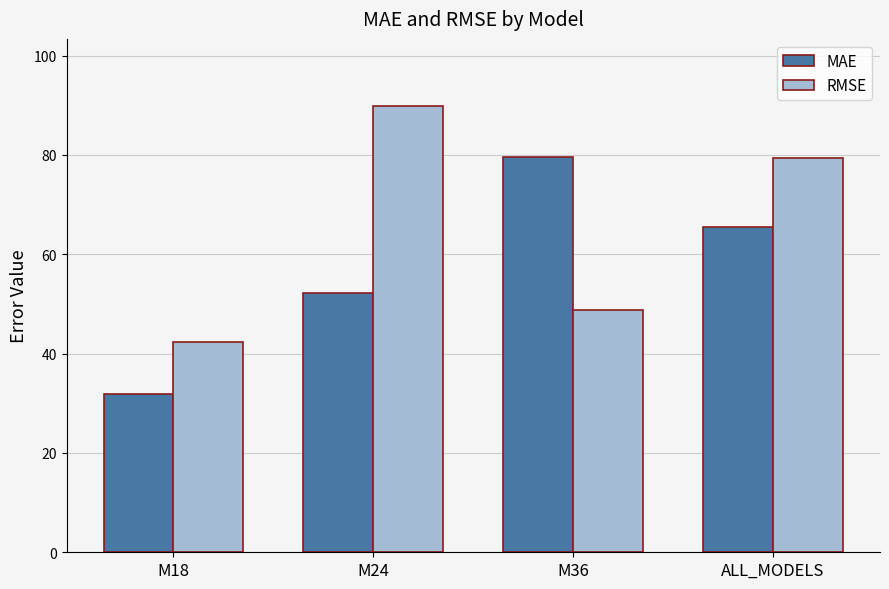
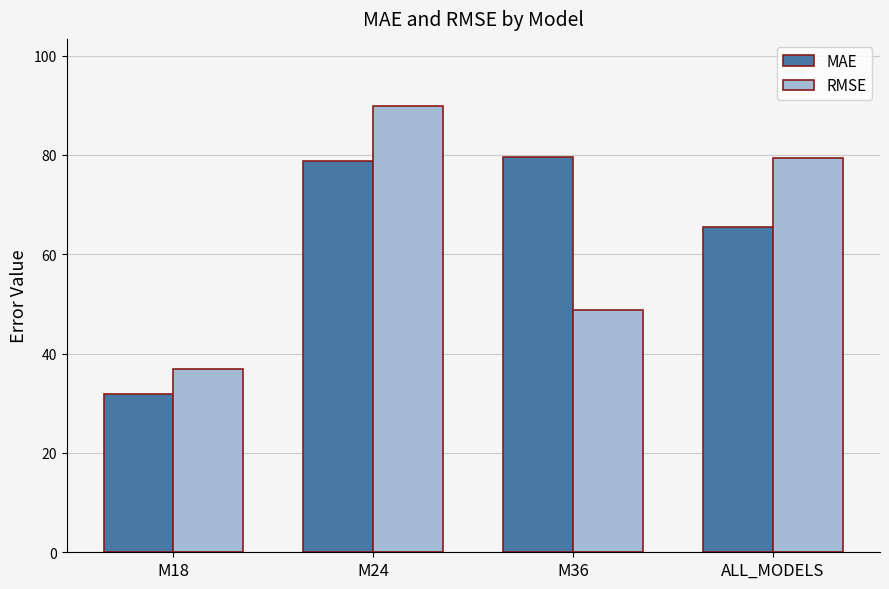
  {
    "MAE": {
      "M18": 32,
-     "M24": 52,
+     "M24": 79,
      "M36": 80,
      "ALL_MODELS": 66
    },
    "RMSE": {
-     "M18": 42,
+     "M18": 37,
      "M24": 90,
      "M36": 49,
      "ALL_MODELS": 79
    }
  }
